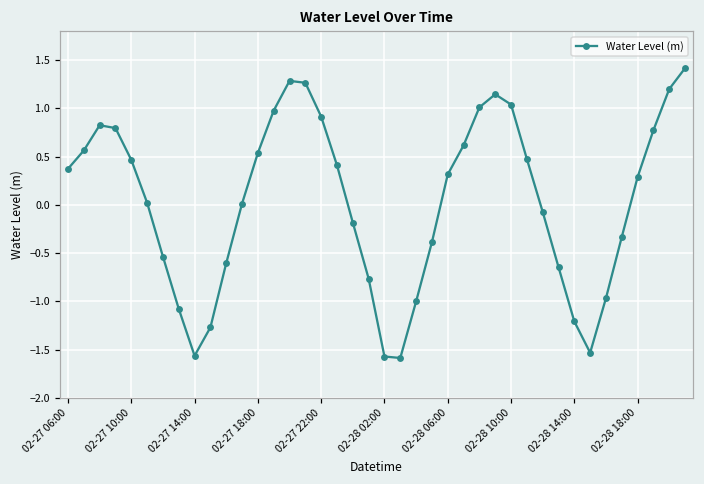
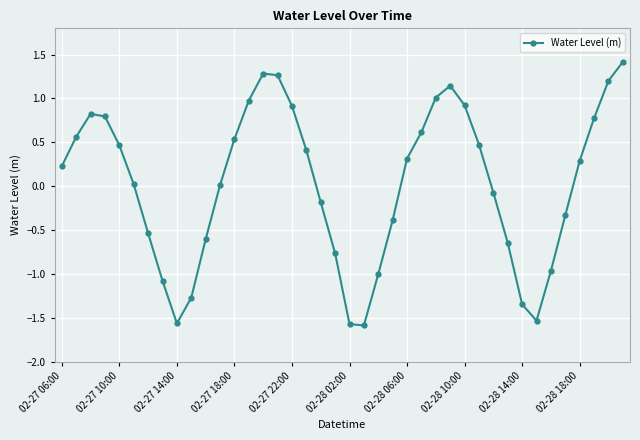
  {
-   "02-27 06:00": 0.4,
+   "02-27 06:00": 0.2,
    "02-27 10:00": 0.5,
    "02-27 14:00": -1.6,
    "02-27 18:00": 0.5,
    "02-27 22:00": 0.9,
    "02-28 02:00": -1.6,
    "02-28 06:00": 0.3,
-   "02-28 10:00": 1.0,
-   "02-28 14:00": -1.2,
+   "02-28 10:00": 0.9,
+   "02-28 14:00": -1.3,
    "02-28 18:00": 0.3
  }
